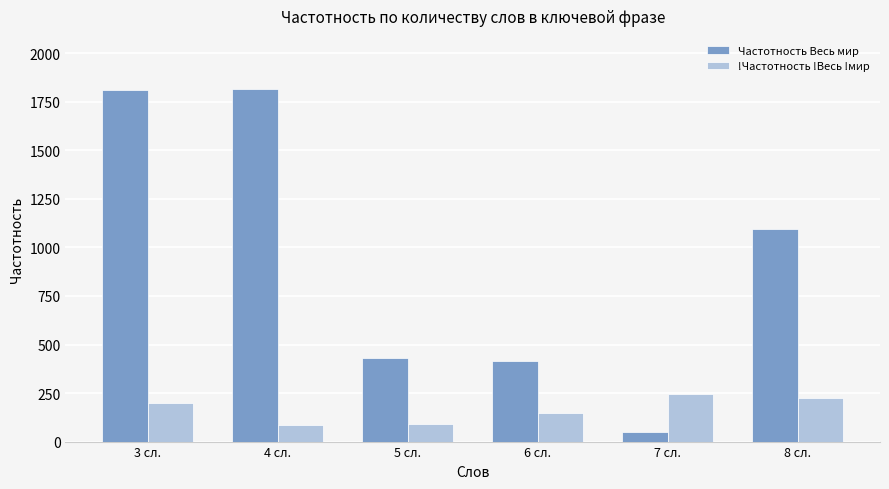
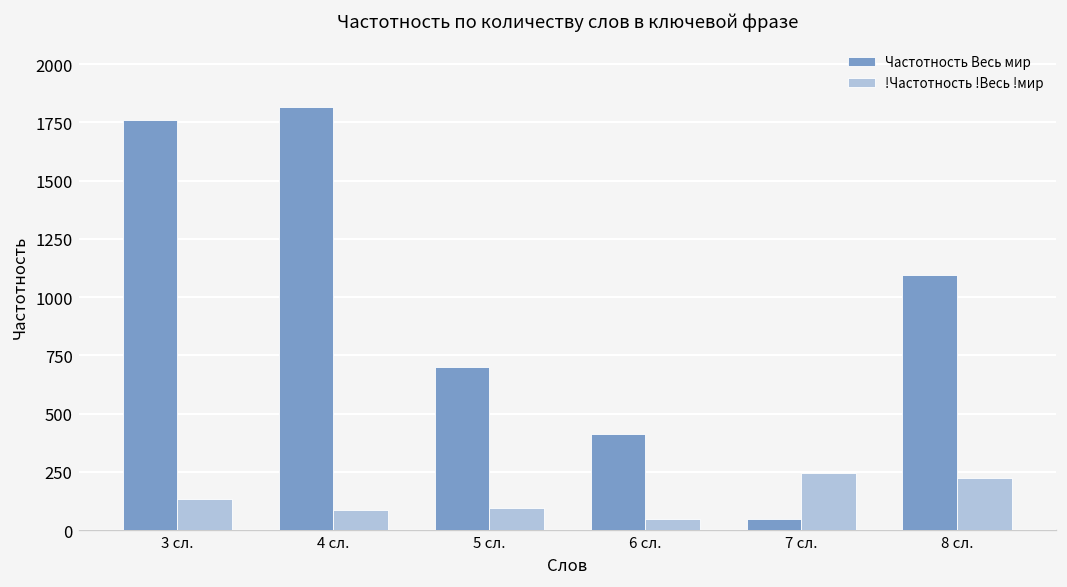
  {
    "Частотность Весь мир": {
-     "3 сл.": 1810,
+     "3 сл.": 1760,
      "4 сл.": 1820,
-     "5 сл.": 430,
+     "5 сл.": 700,
      "6 сл.": 410,
      "7 сл.": 50,
      "8 сл.": 1100
    },
    "!Частотность !Весь !мир": {
-     "3 сл.": 200,
+     "3 сл.": 130,
      "4 сл.": 90,
      "5 сл.": 90,
-     "6 сл.": 150,
+     "6 сл.": 50,
      "7 сл.": 250,
      "8 сл.": 220
    }
  }
